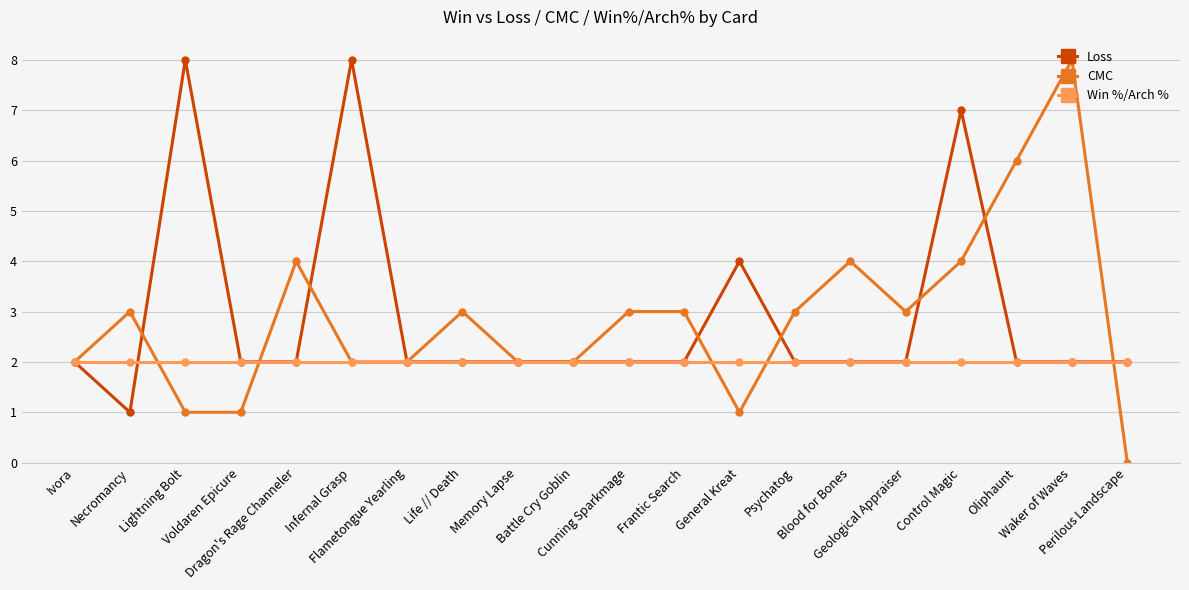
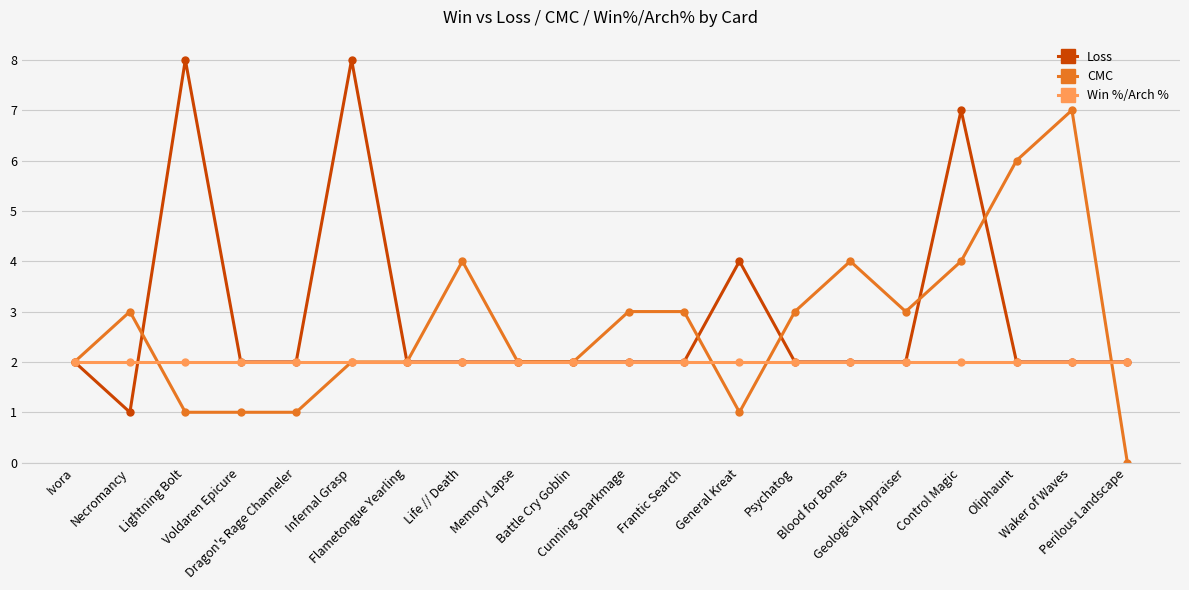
  {
    "Loss": {
      "Necromancy": 1,
      "Lightning Bolt": 8,
      "Infernal Grasp": 8,
      "General Kreat": 4,
      "Control Magic": 7
    },
    "CMC": {
      "Necromancy": 3,
      "Lightning Bolt": 1,
      "Voldaren Epicure": 1,
-     "Dragon's Rage Channeler": 4,
-     "Life // Death": 3,
+     "Dragon's Rage Channeler": 1,
+     "Life // Death": 4,
      "Cunning Sparkmage": 3,
      "Frantic Search": 3,
      "General Kreat": 1,
      "Psychatog": 3,
      "Blood for Bones": 4,
      "Geological Appraiser": 3,
      "Control Magic": 4,
      "Oliphaunt": 6,
-     "Waker of Waves": 8,
+     "Waker of Waves": 7,
      "Perilous Landscape": 0
    },
    "Win %/Arch %": {
      "Necromancy": 2,
      "Lightning Bolt": 2,
      "General Kreat": 2,
      "Control Magic": 2
    }
  }
